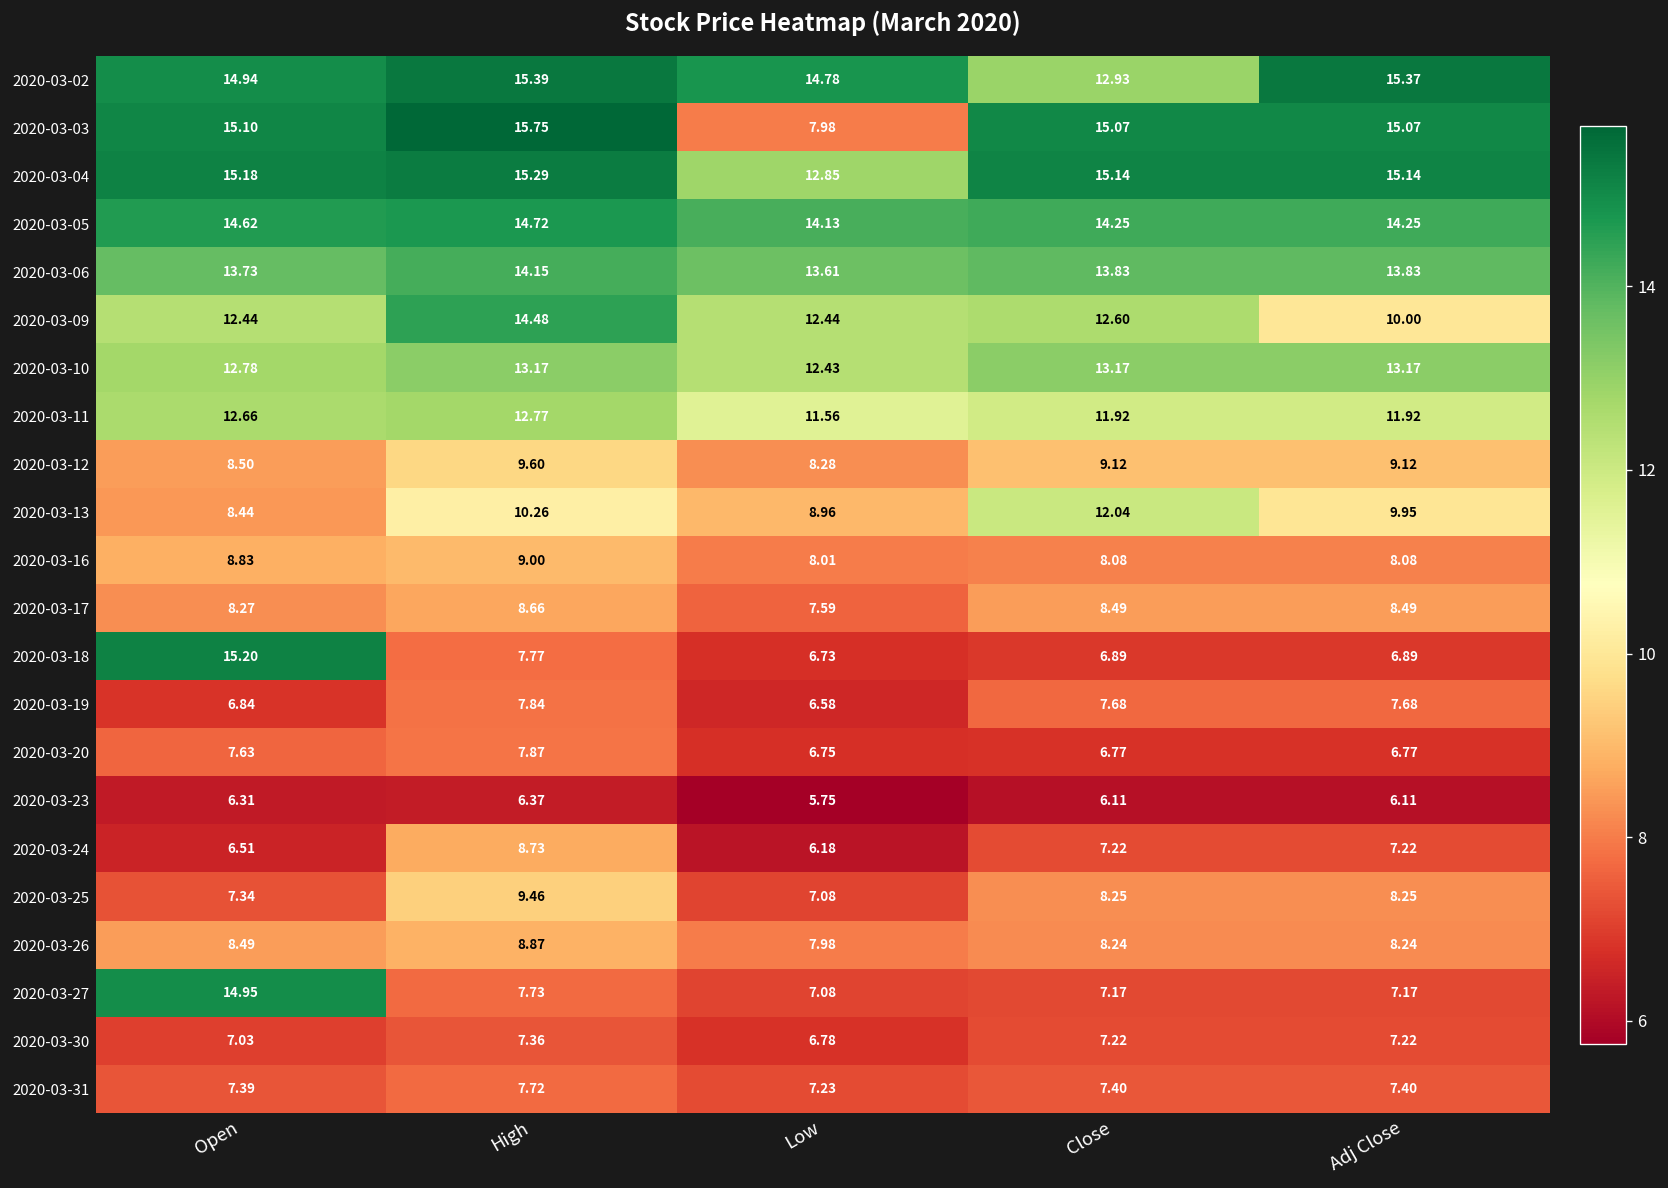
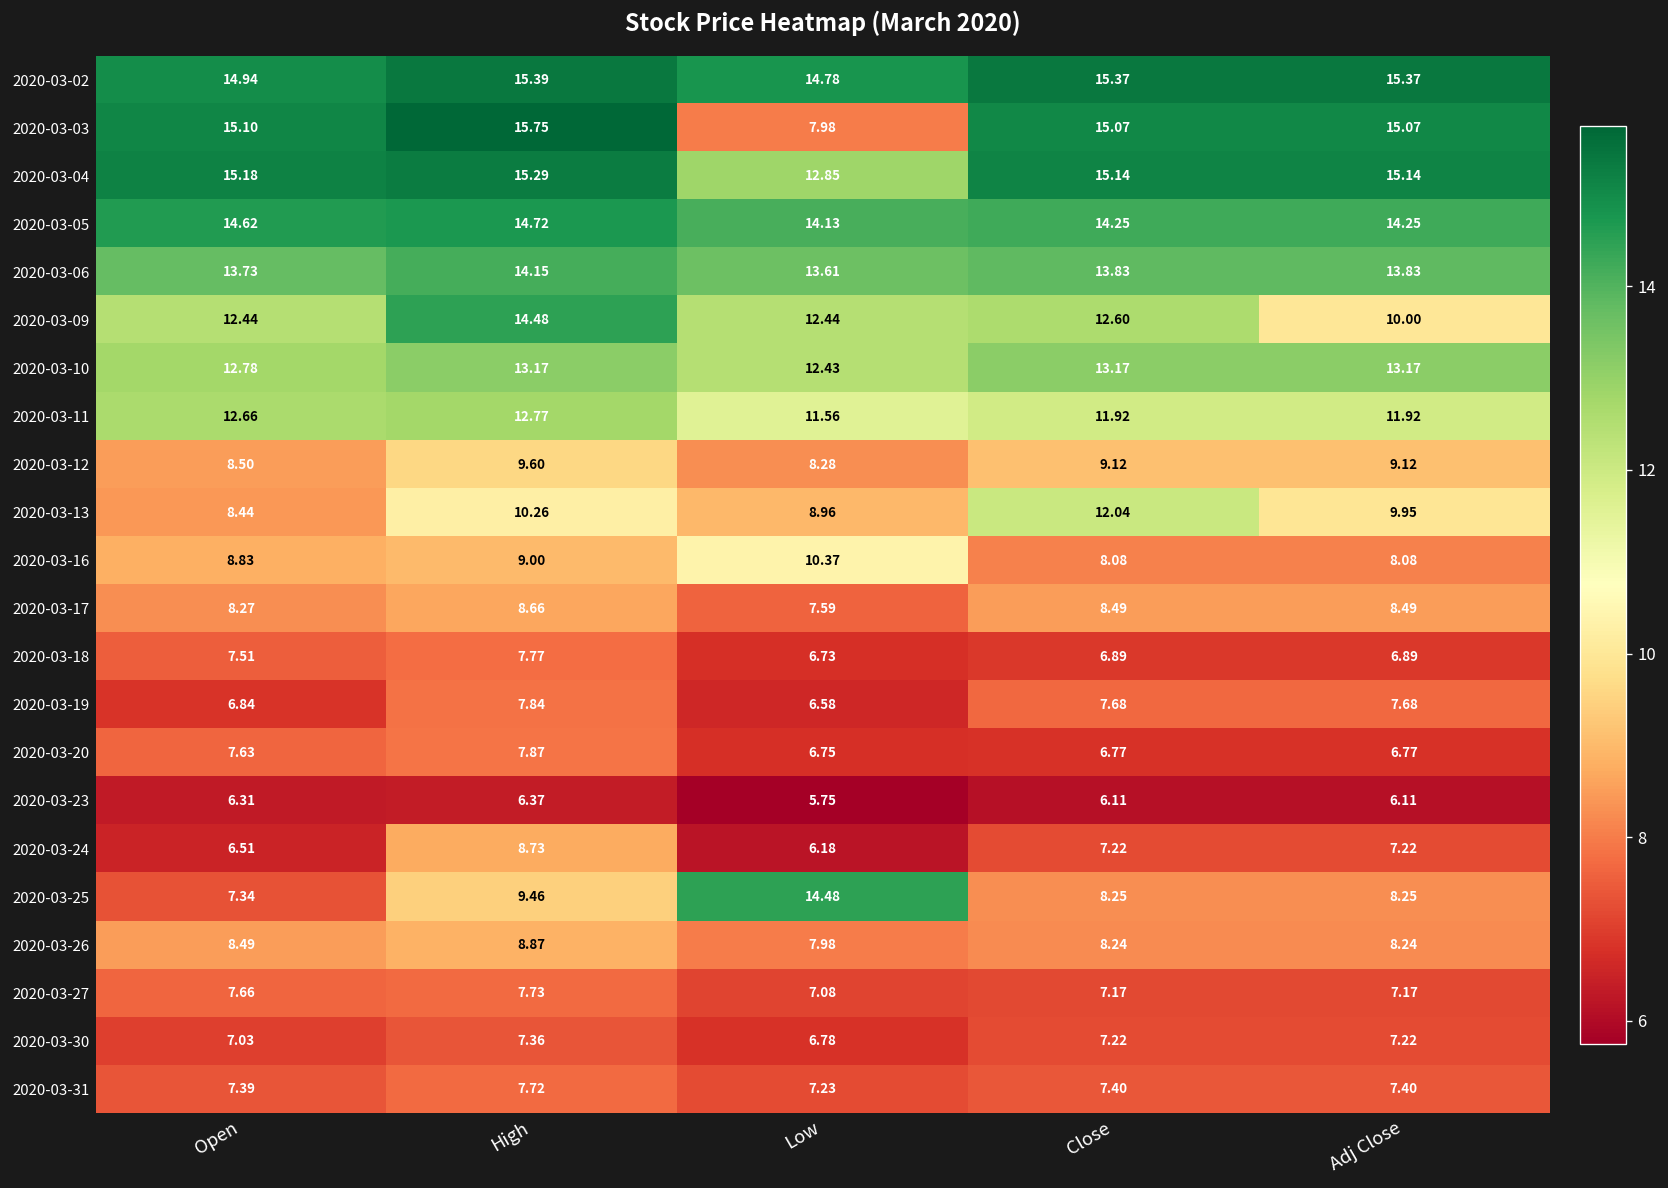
  {
    "2020-03-02": {
      "Open": 14.94,
      "High": 15.39,
      "Low": 14.78,
-     "Close": 12.93,
+     "Close": 15.37,
      "Adj Close": 15.37
    },
    "2020-03-03": {
      "Open": 15.10,
      "High": 15.75,
      "Low": 7.98,
      "Close": 15.07,
      "Adj Close": 15.07
    },
    "2020-03-04": {
      "Open": 15.18,
      "High": 15.29,
      "Low": 12.85,
      "Close": 15.14,
      "Adj Close": 15.14
    },
    "2020-03-05": {
      "Open": 14.62,
      "High": 14.72,
      "Low": 14.13,
      "Close": 14.25,
      "Adj Close": 14.25
    },
    "2020-03-06": {
      "Open": 13.73,
      "High": 14.15,
      "Low": 13.61,
      "Close": 13.83,
      "Adj Close": 13.83
    },
    "2020-03-09": {
      "Open": 12.44,
      "High": 14.48,
      "Low": 12.44,
      "Close": 12.60,
      "Adj Close": 10.00
    },
    "2020-03-10": {
      "Open": 12.78,
      "High": 13.17,
      "Low": 12.43,
      "Close": 13.17,
      "Adj Close": 13.17
    },
    "2020-03-11": {
      "Open": 12.66,
      "High": 12.77,
      "Low": 11.56,
      "Close": 11.92,
      "Adj Close": 11.92
    },
    "2020-03-12": {
      "Open": 8.50,
      "High": 9.60,
      "Low": 8.28,
      "Close": 9.12,
      "Adj Close": 9.12
    },
    "2020-03-13": {
      "Open": 8.44,
      "High": 10.26,
      "Low": 8.96,
      "Close": 12.04,
      "Adj Close": 9.95
    },
    "2020-03-16": {
      "Open": 8.83,
      "High": 9.00,
-     "Low": 8.01,
+     "Low": 10.37,
      "Close": 8.08,
      "Adj Close": 8.08
    },
    "2020-03-17": {
      "Open": 8.27,
      "High": 8.66,
      "Low": 7.59,
      "Close": 8.49,
      "Adj Close": 8.49
    },
    "2020-03-18": {
-     "Open": 15.20,
+     "Open": 7.51,
      "High": 7.77,
      "Low": 6.73,
      "Close": 6.89,
      "Adj Close": 6.89
    },
    "2020-03-19": {
      "Open": 6.84,
      "High": 7.84,
      "Low": 6.58,
      "Close": 7.68,
      "Adj Close": 7.68
    },
    "2020-03-20": {
      "Open": 7.63,
      "High": 7.87,
      "Low": 6.75,
      "Close": 6.77,
      "Adj Close": 6.77
    },
    "2020-03-23": {
      "Open": 6.31,
      "High": 6.37,
      "Low": 5.75,
      "Close": 6.11,
      "Adj Close": 6.11
    },
    "2020-03-24": {
      "Open": 6.51,
      "High": 8.73,
      "Low": 6.18,
      "Close": 7.22,
      "Adj Close": 7.22
    },
    "2020-03-25": {
      "Open": 7.34,
      "High": 9.46,
-     "Low": 7.08,
+     "Low": 14.48,
      "Close": 8.25,
      "Adj Close": 8.25
    },
    "2020-03-26": {
      "Open": 8.49,
      "High": 8.87,
      "Low": 7.98,
      "Close": 8.24,
      "Adj Close": 8.24
    },
    "2020-03-27": {
-     "Open": 14.95,
+     "Open": 7.66,
      "High": 7.73,
      "Low": 7.08,
      "Close": 7.17,
      "Adj Close": 7.17
    },
    "2020-03-30": {
      "Open": 7.03,
      "High": 7.36,
      "Low": 6.78,
      "Close": 7.22,
      "Adj Close": 7.22
    },
    "2020-03-31": {
      "Open": 7.39,
      "High": 7.72,
      "Low": 7.23,
      "Close": 7.40,
      "Adj Close": 7.40
    }
  }
